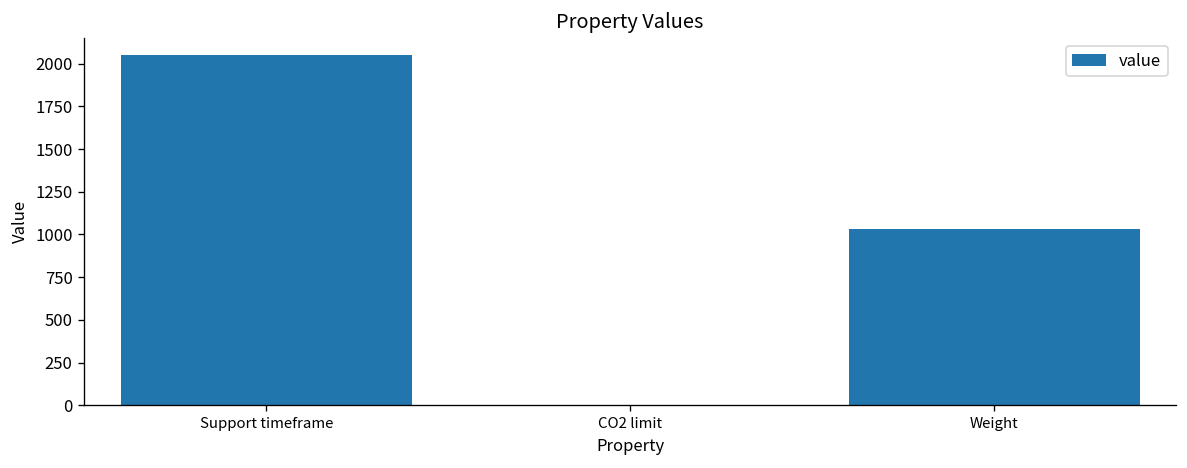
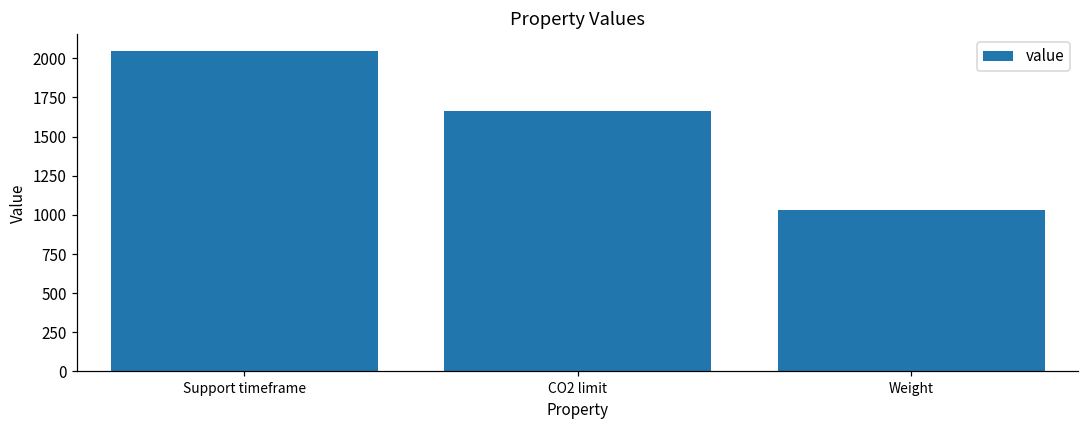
  {
    "Support timeframe": 2050,
-   "CO2 limit": 0,
+   "CO2 limit": 1660,
    "Weight": 1030
  }
